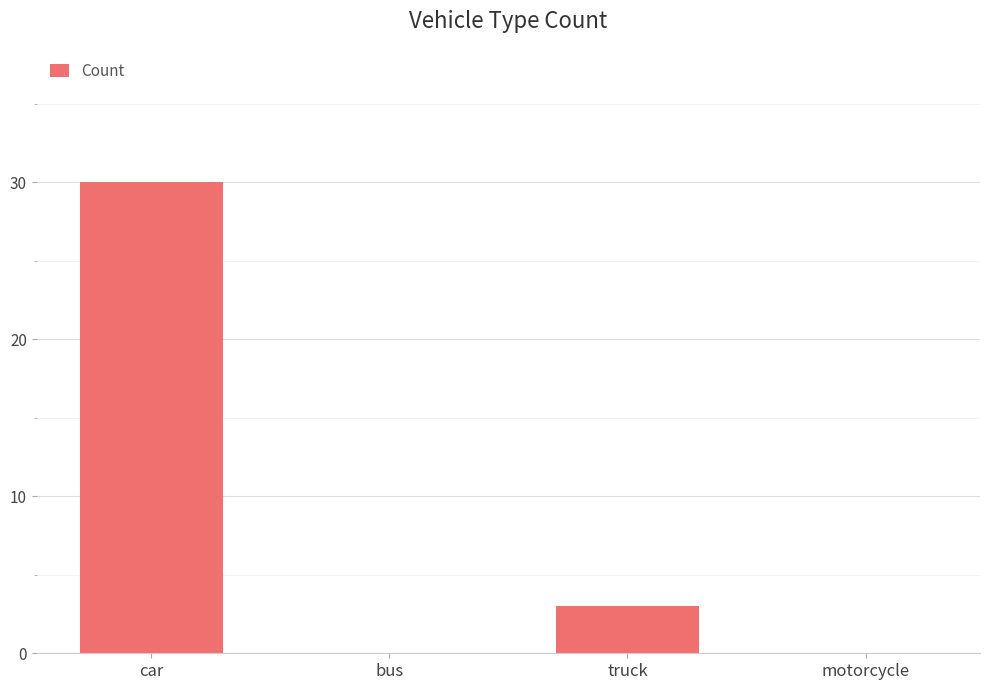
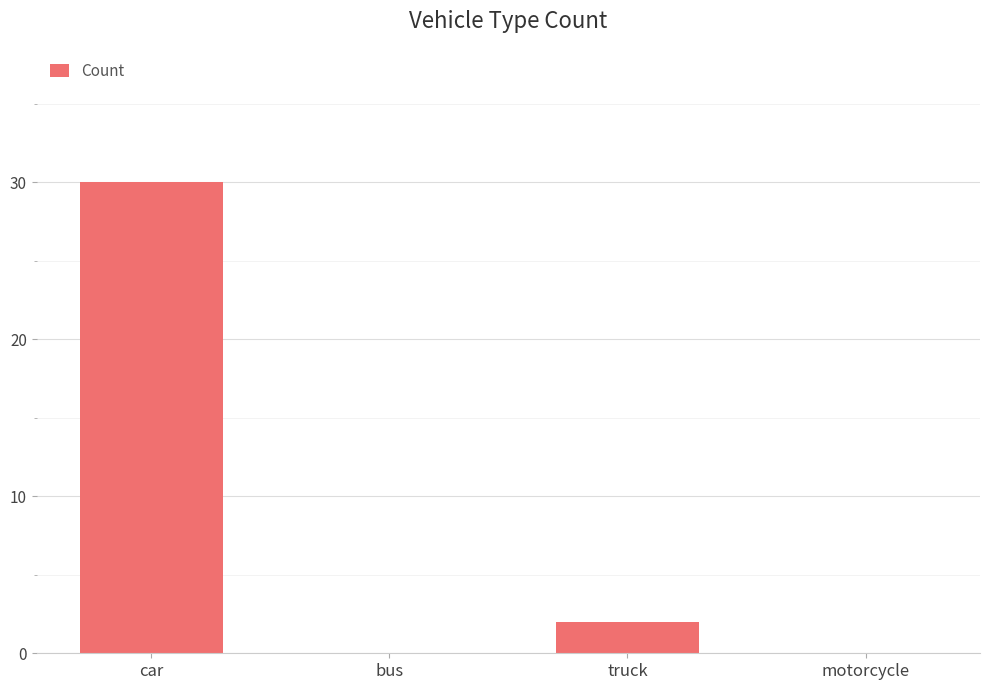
  {
    "car": 30,
    "bus": 0,
-   "truck": 3,
+   "truck": 2,
    "motorcycle": 0
  }
